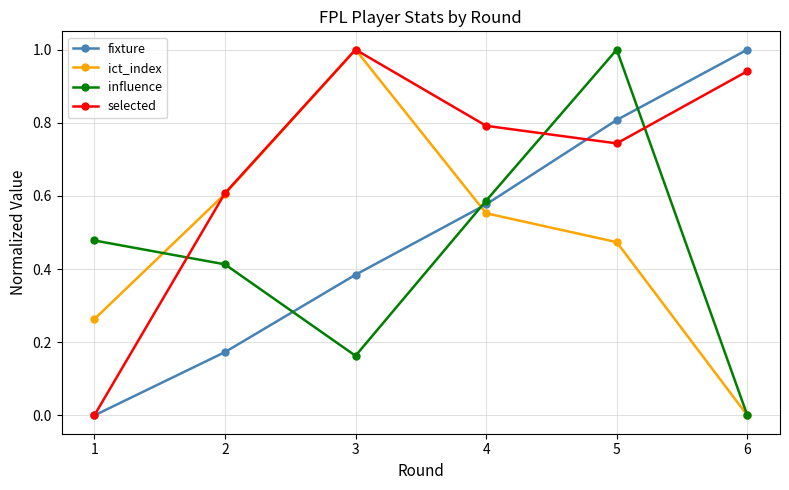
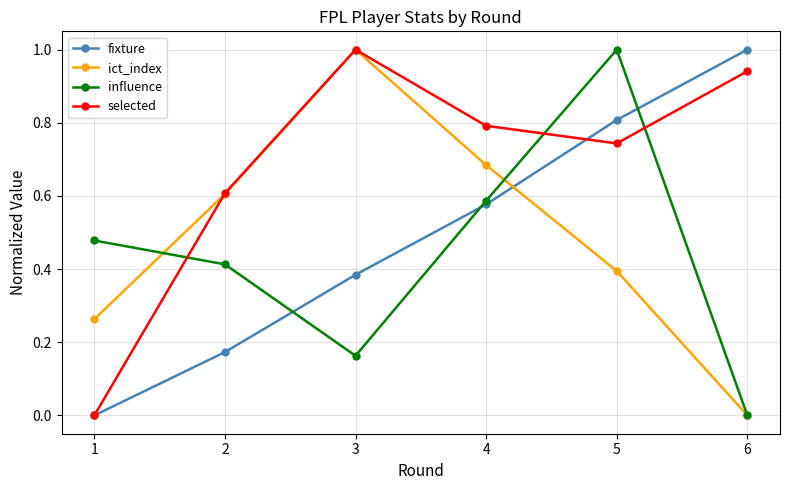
  {
    "fixture": {
      "2": 0.17,
      "3": 0.38,
      "4": 0.58,
      "5": 0.81,
      "6": 1.00
    },
    "ict_index": {
      "1": 0.26,
-     "4": 0.55,
-     "5": 0.47
+     "4": 0.68,
+     "5": 0.39
    },
    "influence": {
      "1": 0.48,
      "2": 0.41,
      "3": 0.16,
      "4": 0.59,
      "5": 1.00
    },
    "selected": {
      "4": 0.79,
      "5": 0.74,
      "6": 0.94
    }
  }
